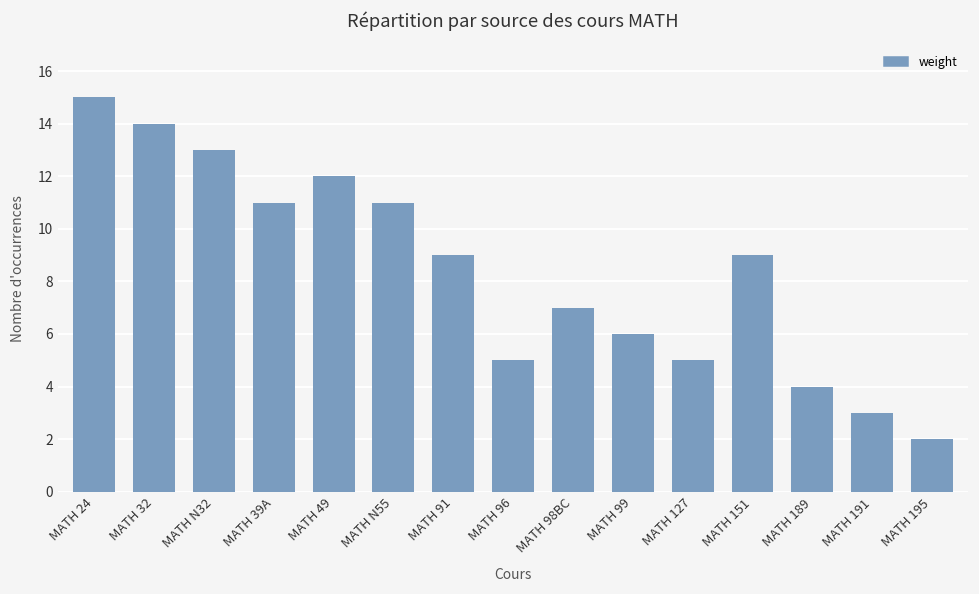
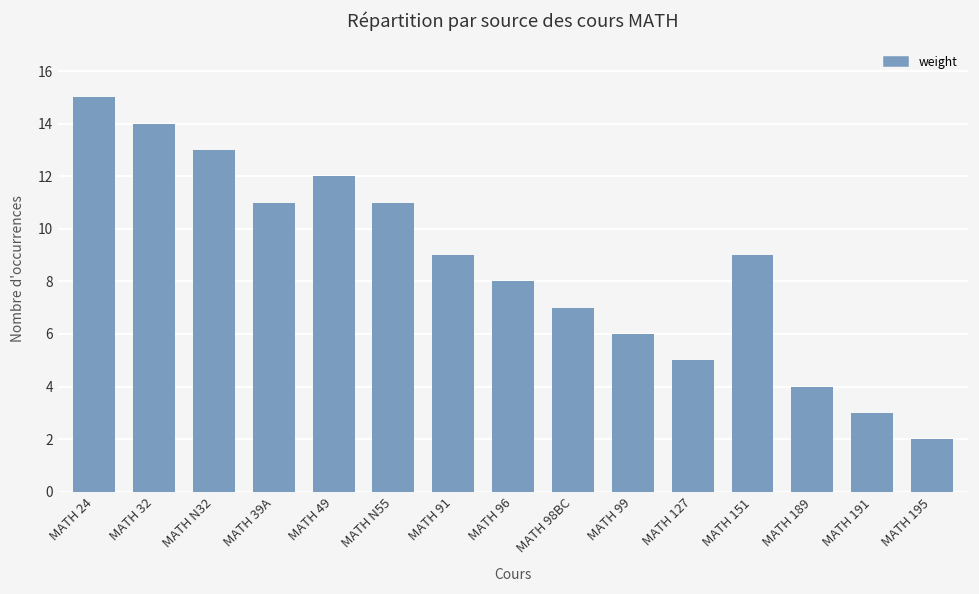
  {
    "MATH 24": 15,
    "MATH 32": 14,
    "MATH N32": 13,
    "MATH 39A": 11,
    "MATH 49": 12,
    "MATH N55": 11,
    "MATH 91": 9,
-   "MATH 96": 5,
+   "MATH 96": 8,
    "MATH 98BC": 7,
    "MATH 99": 6,
    "MATH 127": 5,
    "MATH 151": 9,
    "MATH 189": 4,
    "MATH 191": 3,
    "MATH 195": 2
  }
